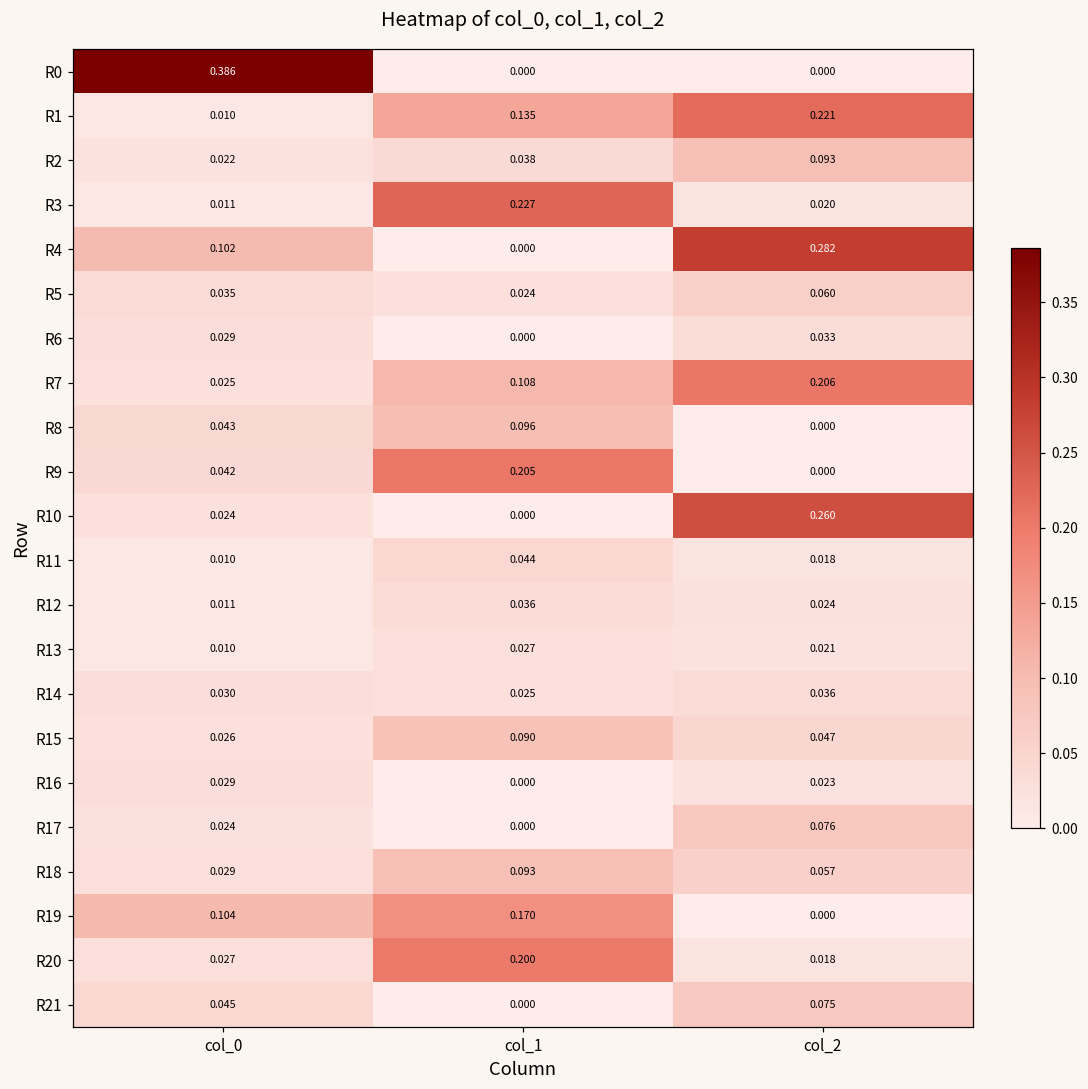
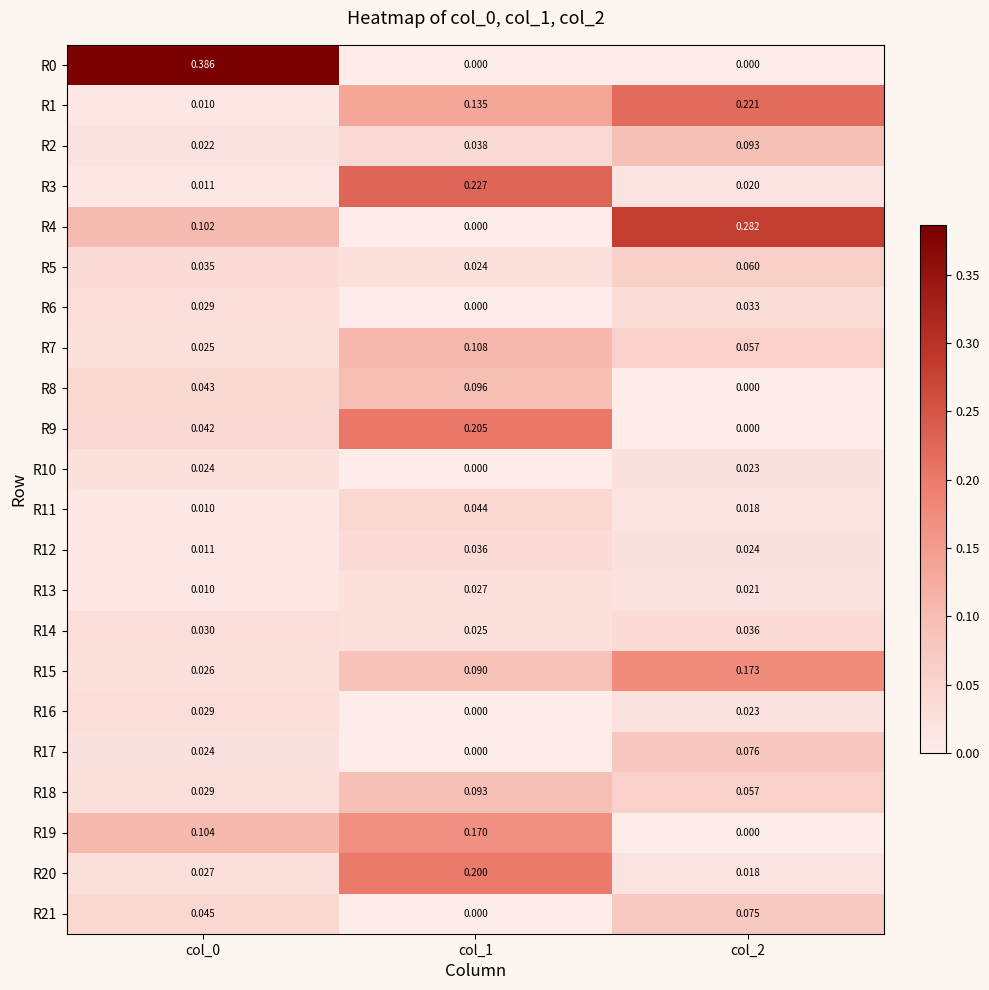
  {
    "R0": {
      "col_0": 0.386,
      "col_1": 0.000,
      "col_2": 0.000
    },
    "R1": {
      "col_0": 0.010,
      "col_1": 0.135,
      "col_2": 0.221
    },
    "R2": {
      "col_0": 0.022,
      "col_1": 0.038,
      "col_2": 0.093
    },
    "R3": {
      "col_0": 0.011,
      "col_1": 0.227,
      "col_2": 0.020
    },
    "R4": {
      "col_0": 0.102,
      "col_1": 0.000,
      "col_2": 0.282
    },
    "R5": {
      "col_0": 0.035,
      "col_1": 0.024,
      "col_2": 0.060
    },
    "R6": {
      "col_0": 0.029,
      "col_1": 0.000,
      "col_2": 0.033
    },
    "R7": {
      "col_0": 0.025,
      "col_1": 0.108,
-     "col_2": 0.206
+     "col_2": 0.057
    },
    "R8": {
      "col_0": 0.043,
      "col_1": 0.096,
      "col_2": 0.000
    },
    "R9": {
      "col_0": 0.042,
      "col_1": 0.205,
      "col_2": 0.000
    },
    "R10": {
      "col_0": 0.024,
      "col_1": 0.000,
-     "col_2": 0.260
+     "col_2": 0.023
    },
    "R11": {
      "col_0": 0.010,
      "col_1": 0.044,
      "col_2": 0.018
    },
    "R12": {
      "col_0": 0.011,
      "col_1": 0.036,
      "col_2": 0.024
    },
    "R13": {
      "col_0": 0.010,
      "col_1": 0.027,
      "col_2": 0.021
    },
    "R14": {
      "col_0": 0.030,
      "col_1": 0.025,
      "col_2": 0.036
    },
    "R15": {
      "col_0": 0.026,
      "col_1": 0.090,
-     "col_2": 0.047
+     "col_2": 0.173
    },
    "R16": {
      "col_0": 0.029,
      "col_1": 0.000,
      "col_2": 0.023
    },
    "R17": {
      "col_0": 0.024,
      "col_1": 0.000,
      "col_2": 0.076
    },
    "R18": {
      "col_0": 0.029,
      "col_1": 0.093,
      "col_2": 0.057
    },
    "R19": {
      "col_0": 0.104,
      "col_1": 0.170,
      "col_2": 0.000
    },
    "R20": {
      "col_0": 0.027,
      "col_1": 0.200,
      "col_2": 0.018
    },
    "R21": {
      "col_0": 0.045,
      "col_1": 0.000,
      "col_2": 0.075
    }
  }
